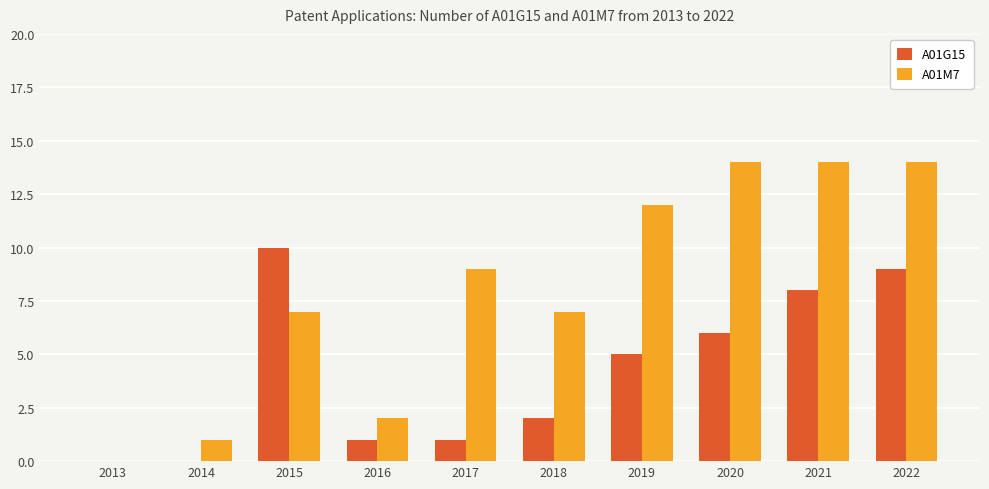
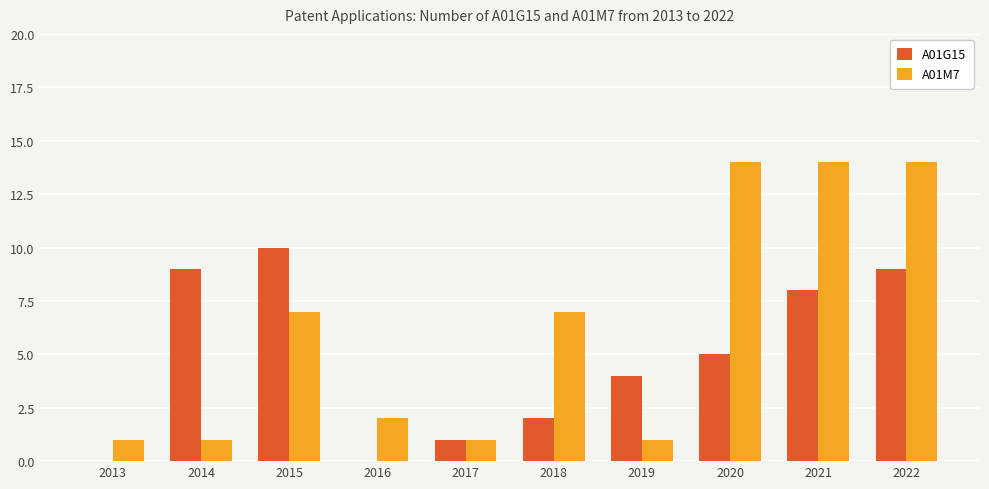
  {
    "A01G15": {
      "2013": 0,
-     "2014": 0,
+     "2014": 9,
      "2015": 10,
-     "2016": 1,
+     "2016": 0,
      "2017": 1,
      "2018": 2,
-     "2019": 5,
-     "2020": 6,
+     "2019": 4,
+     "2020": 5,
      "2021": 8,
      "2022": 9
    },
    "A01M7": {
-     "2013": 0,
+     "2013": 1,
      "2014": 1,
      "2015": 7,
      "2016": 2,
-     "2017": 9,
+     "2017": 1,
      "2018": 7,
-     "2019": 12,
+     "2019": 1,
      "2020": 14,
      "2021": 14,
      "2022": 14
    }
  }
